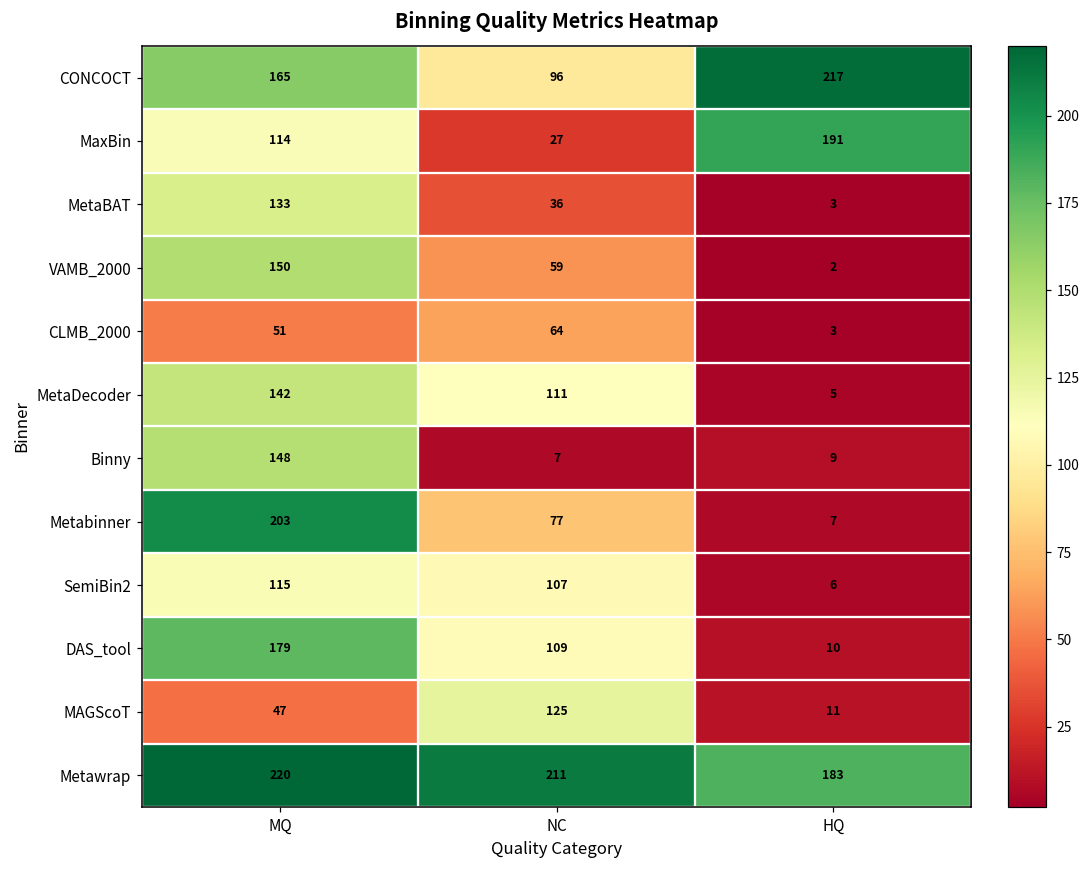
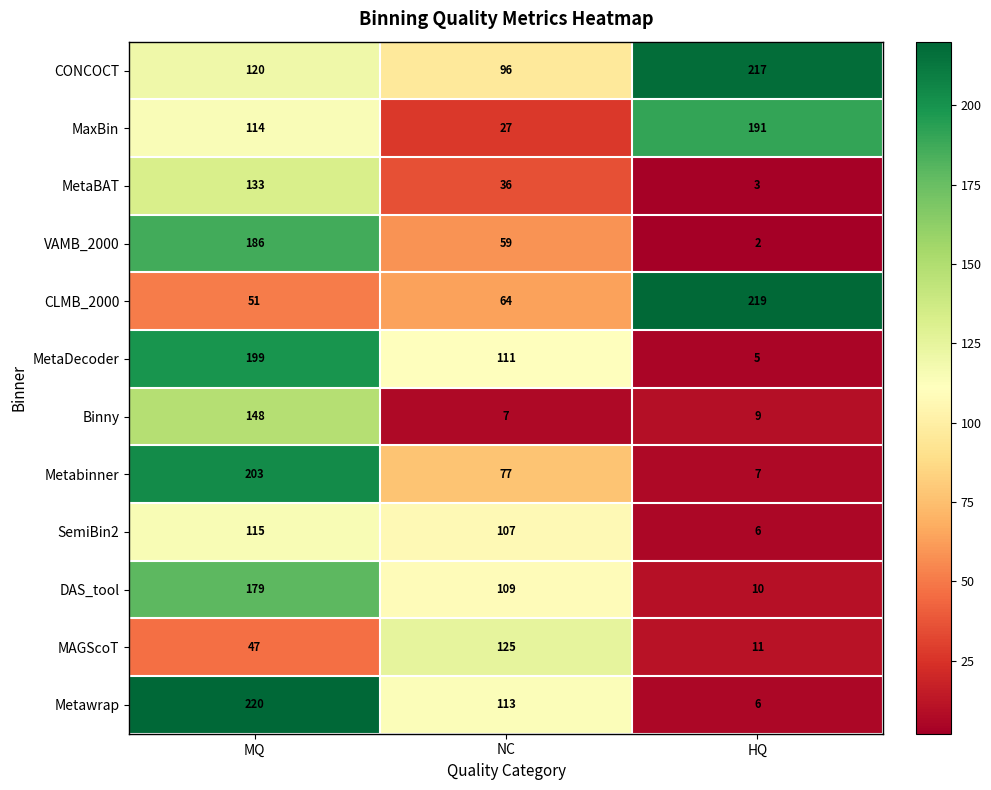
  {
    "CONCOCT": {
-     "MQ": 165,
+     "MQ": 120,
      "NC": 96,
      "HQ": 217
    },
    "MaxBin": {
      "MQ": 114,
      "NC": 27,
      "HQ": 191
    },
    "MetaBAT": {
      "MQ": 133,
      "NC": 36,
      "HQ": 3
    },
    "VAMB_2000": {
-     "MQ": 150,
+     "MQ": 186,
      "NC": 59,
      "HQ": 2
    },
    "CLMB_2000": {
      "MQ": 51,
      "NC": 64,
-     "HQ": 3
+     "HQ": 219
    },
    "MetaDecoder": {
-     "MQ": 142,
+     "MQ": 199,
      "NC": 111,
      "HQ": 5
    },
    "Binny": {
      "MQ": 148,
      "NC": 7,
      "HQ": 9
    },
    "Metabinner": {
      "MQ": 203,
      "NC": 77,
      "HQ": 7
    },
    "SemiBin2": {
      "MQ": 115,
      "NC": 107,
      "HQ": 6
    },
    "DAS_tool": {
      "MQ": 179,
      "NC": 109,
      "HQ": 10
    },
    "MAGScoT": {
      "MQ": 47,
      "NC": 125,
      "HQ": 11
    },
    "Metawrap": {
      "MQ": 220,
-     "NC": 211,
-     "HQ": 183
+     "NC": 113,
+     "HQ": 6
    }
  }
